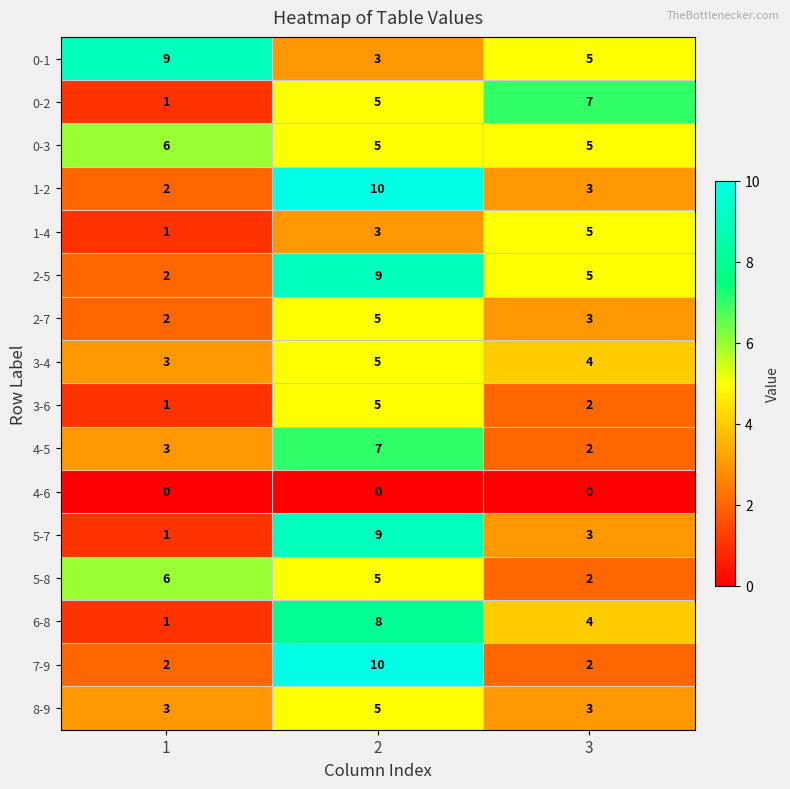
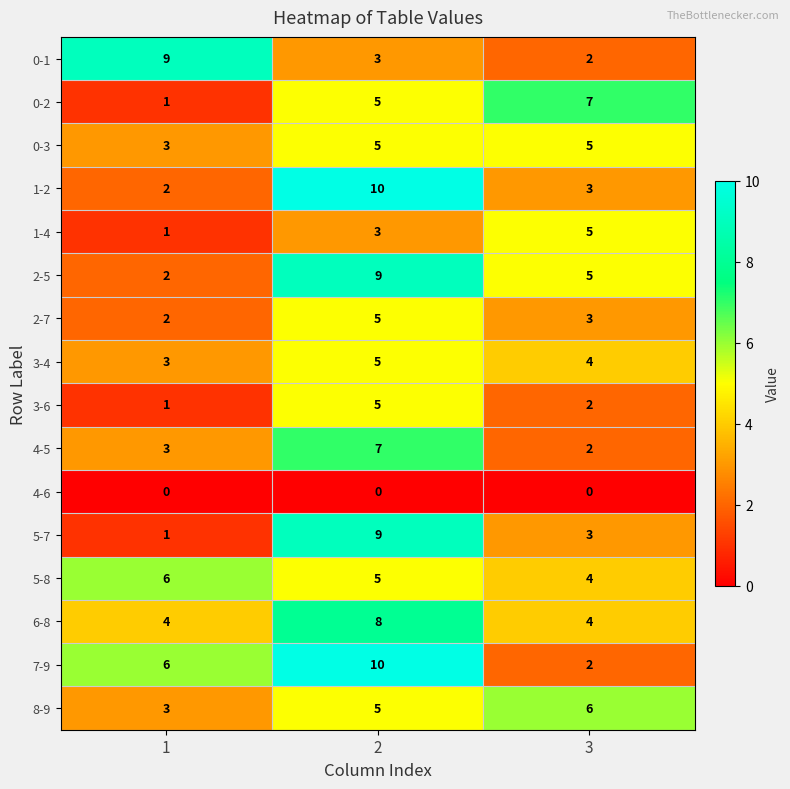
  {
    "0-1": {
      "1": 9,
      "2": 3,
-     "3": 5
+     "3": 2
    },
    "0-2": {
      "1": 1,
      "2": 5,
      "3": 7
    },
    "0-3": {
-     "1": 6,
+     "1": 3,
      "2": 5,
      "3": 5
    },
    "1-2": {
      "1": 2,
      "2": 10,
      "3": 3
    },
    "1-4": {
      "1": 1,
      "2": 3,
      "3": 5
    },
    "2-5": {
      "1": 2,
      "2": 9,
      "3": 5
    },
    "2-7": {
      "1": 2,
      "2": 5,
      "3": 3
    },
    "3-4": {
      "1": 3,
      "2": 5,
      "3": 4
    },
    "3-6": {
      "1": 1,
      "2": 5,
      "3": 2
    },
    "4-5": {
      "1": 3,
      "2": 7,
      "3": 2
    },
    "4-6": {
      "1": 0,
      "2": 0,
      "3": 0
    },
    "5-7": {
      "1": 1,
      "2": 9,
      "3": 3
    },
    "5-8": {
      "1": 6,
      "2": 5,
-     "3": 2
+     "3": 4
    },
    "6-8": {
-     "1": 1,
+     "1": 4,
      "2": 8,
      "3": 4
    },
    "7-9": {
-     "1": 2,
+     "1": 6,
      "2": 10,
      "3": 2
    },
    "8-9": {
      "1": 3,
      "2": 5,
-     "3": 3
+     "3": 6
    }
  }
